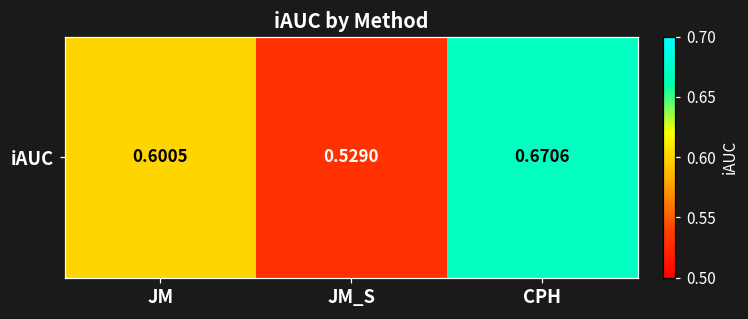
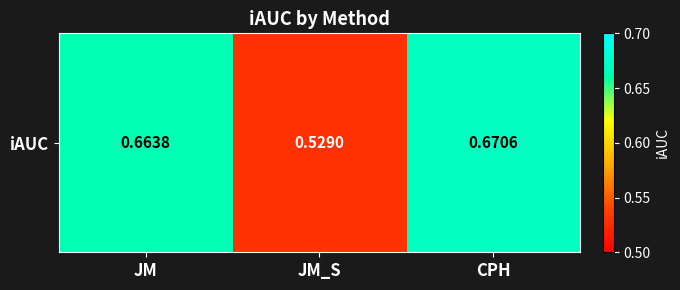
  {
    "iAUC": {
-     "JM": 0.6005,
+     "JM": 0.6638,
      "JM_S": 0.5290,
      "CPH": 0.6706
    }
  }
